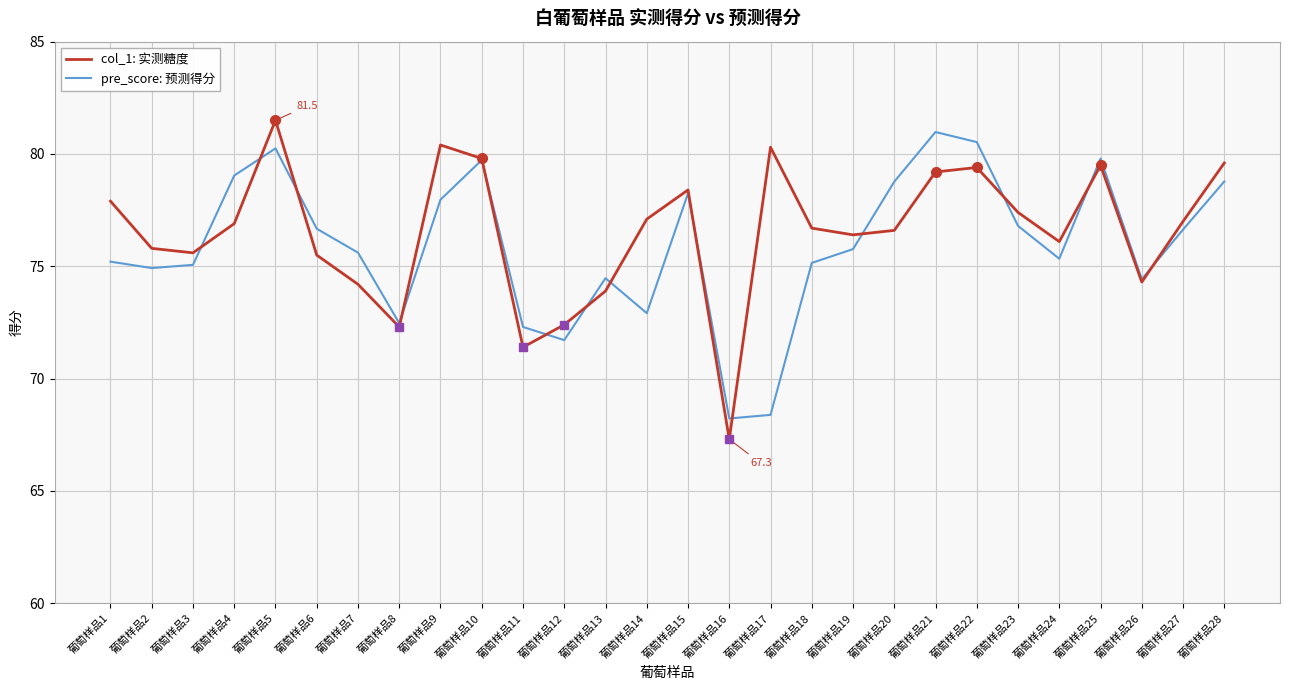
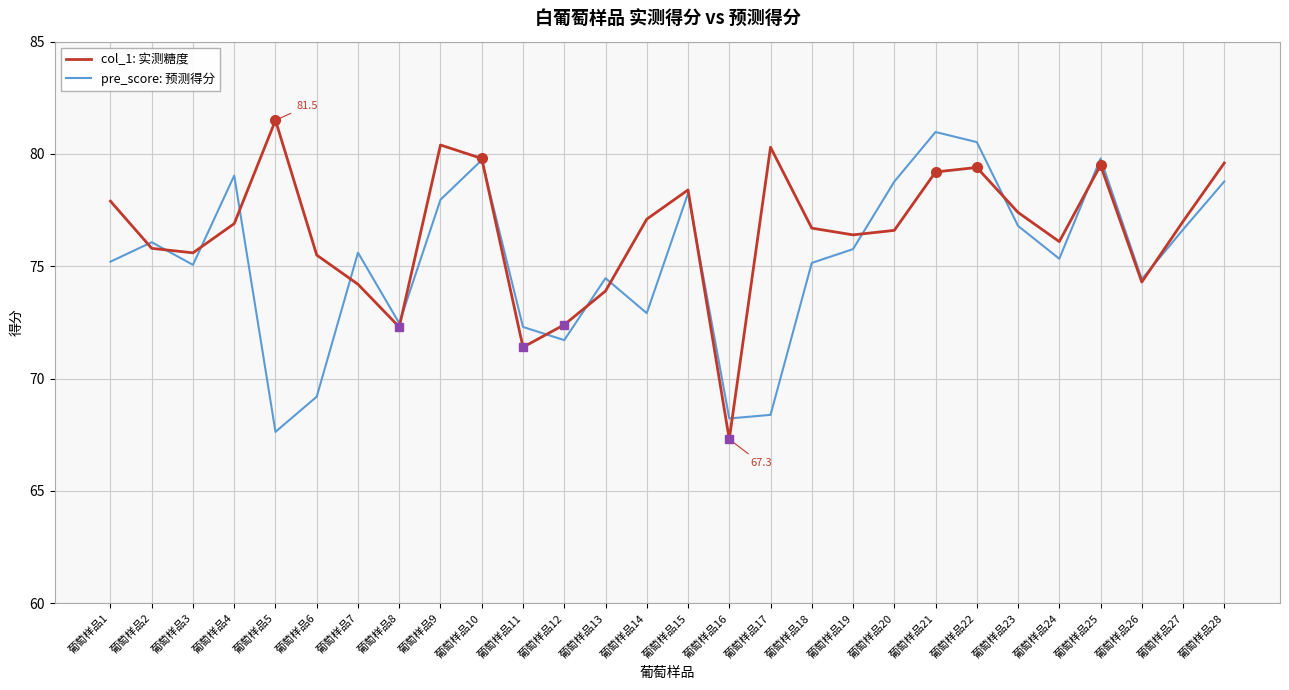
  {
    "pre_score: 预测得分": {
      "葡萄样品1": 75.2,
-     "葡萄样品2": 74.9,
+     "葡萄样品2": 76.1,
      "葡萄样品3": 75.1,
      "葡萄样品4": 79.0,
-     "葡萄样品5": 80.2,
-     "葡萄样品6": 76.7,
+     "葡萄样品5": 67.6,
+     "葡萄样品6": 69.2,
      "葡萄样品7": 75.6,
      "葡萄样品8": 72.5,
      "葡萄样品9": 78.0,
      "葡萄样品11": 72.3,
      "葡萄样品12": 71.7,
      "葡萄样品13": 74.5,
      "葡萄样品14": 72.9,
      "葡萄样品15": 78.2,
      "葡萄样品16": 68.2,
      "葡萄样品17": 68.4,
      "葡萄样品18": 75.2,
      "葡萄样品19": 75.8,
      "葡萄样品20": 78.8,
      "葡萄样品21": 81.0,
      "葡萄样品22": 80.5,
      "葡萄样品23": 76.8,
      "葡萄样品24": 75.3,
      "葡萄样品25": 79.8,
      "葡萄样品26": 74.4,
      "葡萄样品27": 76.6,
      "葡萄样品28": 78.8
    }
  }
